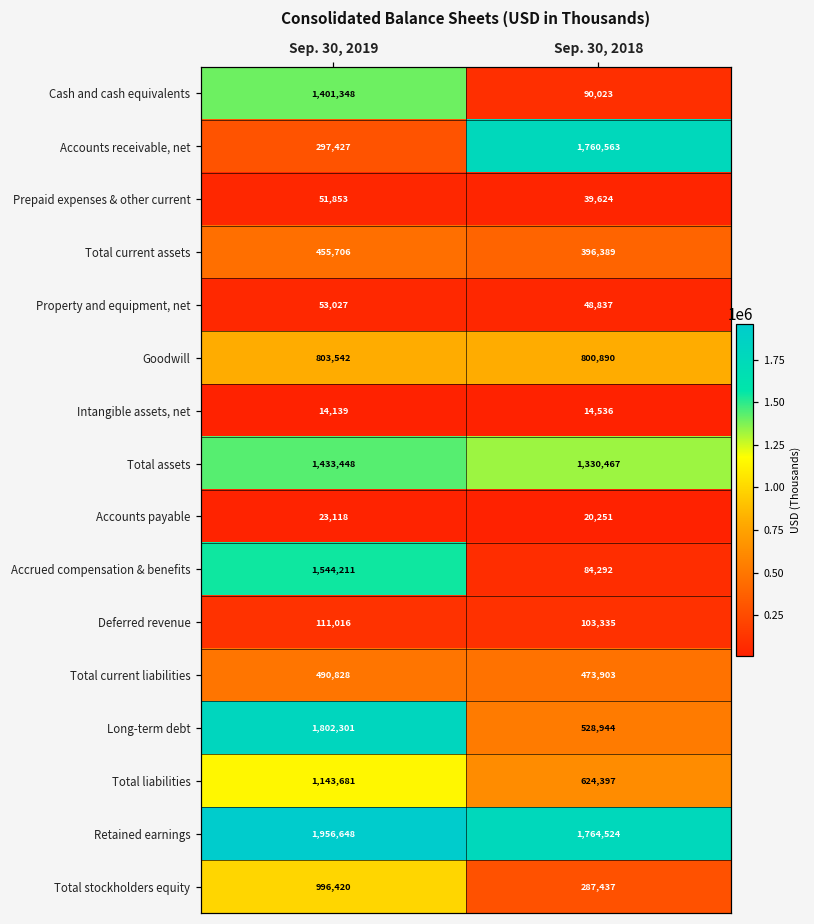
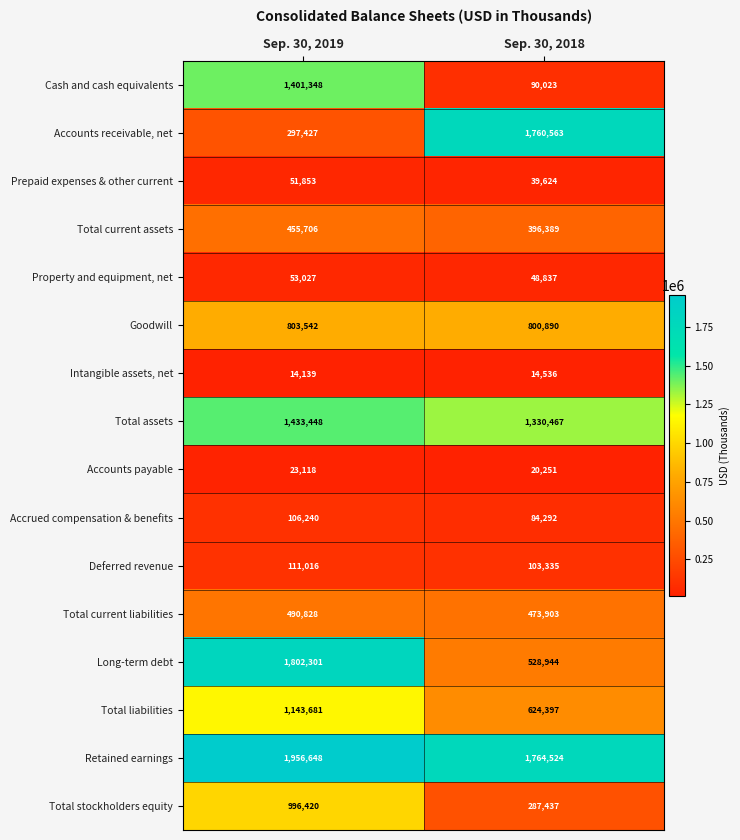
  {
    "Cash and cash equivalents": {
      "Sep. 30, 2019": "1,401,348",
      "Sep. 30, 2018": "90,023"
    },
    "Accounts receivable, net": {
      "Sep. 30, 2019": "297,427",
      "Sep. 30, 2018": "1,760,563"
    },
    "Prepaid expenses & other current": {
      "Sep. 30, 2019": "51,853",
      "Sep. 30, 2018": "39,624"
    },
    "Total current assets": {
      "Sep. 30, 2019": "455,706",
      "Sep. 30, 2018": "396,389"
    },
    "Property and equipment, net": {
      "Sep. 30, 2019": "53,027",
      "Sep. 30, 2018": "48,837"
    },
    "Goodwill": {
      "Sep. 30, 2019": "803,542",
      "Sep. 30, 2018": "800,890"
    },
    "Intangible assets, net": {
      "Sep. 30, 2019": "14,139",
      "Sep. 30, 2018": "14,536"
    },
    "Total assets": {
      "Sep. 30, 2019": "1,433,448",
      "Sep. 30, 2018": "1,330,467"
    },
    "Accounts payable": {
      "Sep. 30, 2019": "23,118",
      "Sep. 30, 2018": "20,251"
    },
    "Accrued compensation & benefits": {
-     "Sep. 30, 2019": "1,544,211",
+     "Sep. 30, 2019": "106,240",
      "Sep. 30, 2018": "84,292"
    },
    "Deferred revenue": {
      "Sep. 30, 2019": "111,016",
      "Sep. 30, 2018": "103,335"
    },
    "Total current liabilities": {
      "Sep. 30, 2019": "490,828",
      "Sep. 30, 2018": "473,903"
    },
    "Long-term debt": {
      "Sep. 30, 2019": "1,802,301",
      "Sep. 30, 2018": "528,944"
    },
    "Total liabilities": {
      "Sep. 30, 2019": "1,143,681",
      "Sep. 30, 2018": "624,397"
    },
    "Retained earnings": {
      "Sep. 30, 2019": "1,956,648",
      "Sep. 30, 2018": "1,764,524"
    },
    "Total stockholders equity": {
      "Sep. 30, 2019": "996,420",
      "Sep. 30, 2018": "287,437"
    }
  }
